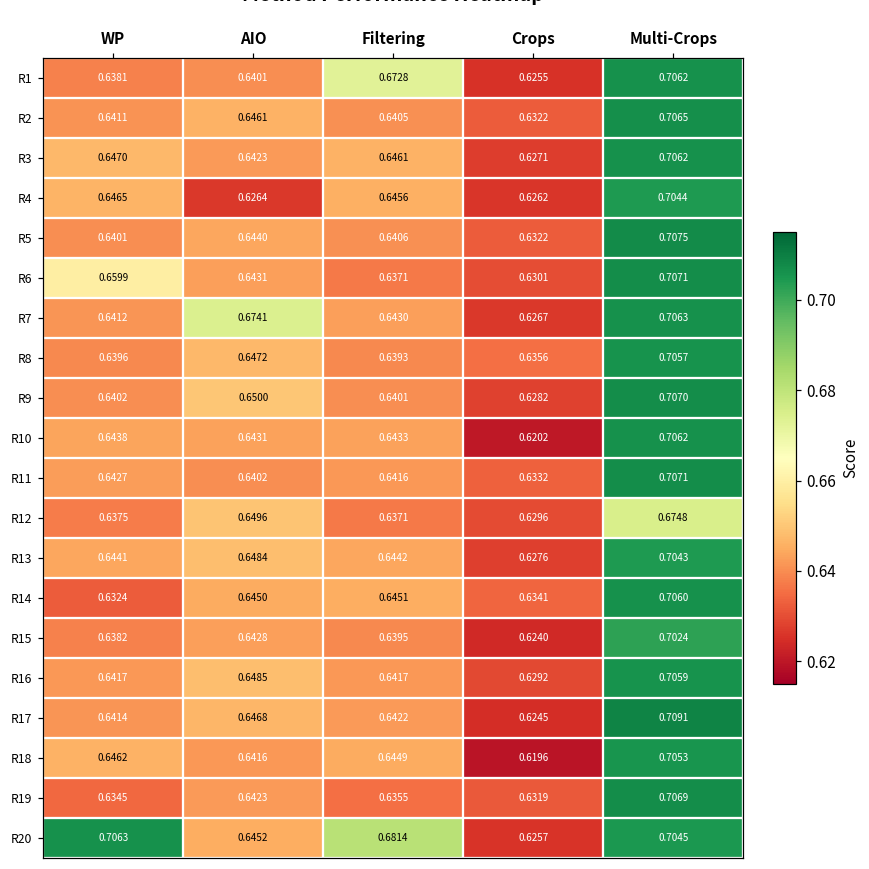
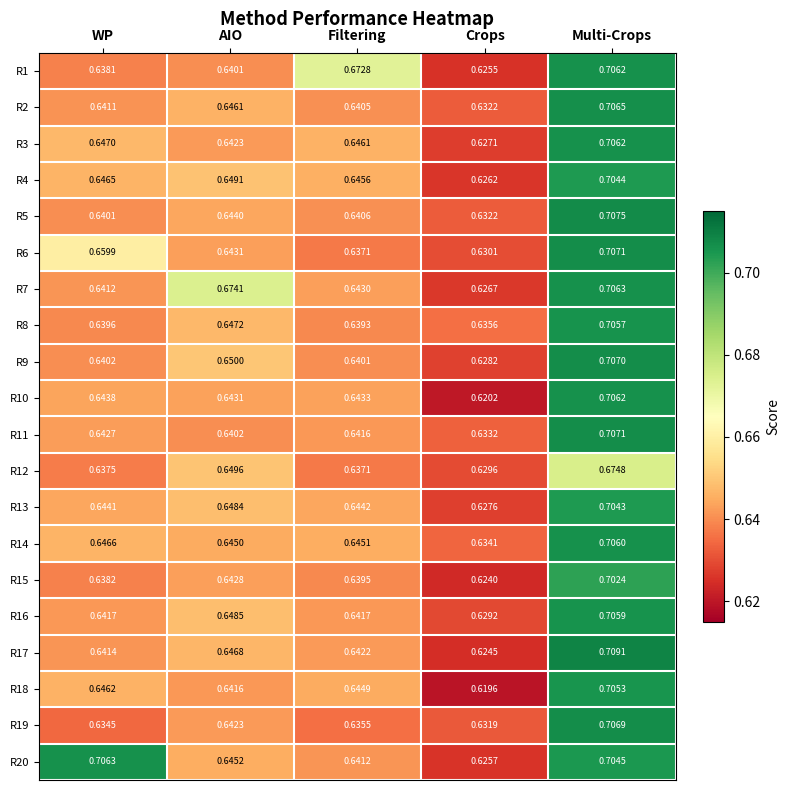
  {
    "R1": {
      "WP": 0.6381,
      "AIO": 0.6401,
      "Filtering": 0.6728,
      "Crops": 0.6255,
      "Multi-Crops": 0.7062
    },
    "R2": {
      "WP": 0.6411,
      "AIO": 0.6461,
      "Filtering": 0.6405,
      "Crops": 0.6322,
      "Multi-Crops": 0.7065
    },
    "R3": {
      "WP": 0.6470,
      "AIO": 0.6423,
      "Filtering": 0.6461,
      "Crops": 0.6271,
      "Multi-Crops": 0.7062
    },
    "R4": {
      "WP": 0.6465,
-     "AIO": 0.6264,
+     "AIO": 0.6491,
      "Filtering": 0.6456,
      "Crops": 0.6262,
      "Multi-Crops": 0.7044
    },
    "R5": {
      "WP": 0.6401,
      "AIO": 0.6440,
      "Filtering": 0.6406,
      "Crops": 0.6322,
      "Multi-Crops": 0.7075
    },
    "R6": {
      "WP": 0.6599,
      "AIO": 0.6431,
      "Filtering": 0.6371,
      "Crops": 0.6301,
      "Multi-Crops": 0.7071
    },
    "R7": {
      "WP": 0.6412,
      "AIO": 0.6741,
      "Filtering": 0.6430,
      "Crops": 0.6267,
      "Multi-Crops": 0.7063
    },
    "R8": {
      "WP": 0.6396,
      "AIO": 0.6472,
      "Filtering": 0.6393,
      "Crops": 0.6356,
      "Multi-Crops": 0.7057
    },
    "R9": {
      "WP": 0.6402,
      "AIO": 0.6500,
      "Filtering": 0.6401,
      "Crops": 0.6282,
      "Multi-Crops": 0.7070
    },
    "R10": {
      "WP": 0.6438,
      "AIO": 0.6431,
      "Filtering": 0.6433,
      "Crops": 0.6202,
      "Multi-Crops": 0.7062
    },
    "R11": {
      "WP": 0.6427,
      "AIO": 0.6402,
      "Filtering": 0.6416,
      "Crops": 0.6332,
      "Multi-Crops": 0.7071
    },
    "R12": {
      "WP": 0.6375,
      "AIO": 0.6496,
      "Filtering": 0.6371,
      "Crops": 0.6296,
      "Multi-Crops": 0.6748
    },
    "R13": {
      "WP": 0.6441,
      "AIO": 0.6484,
      "Filtering": 0.6442,
      "Crops": 0.6276,
      "Multi-Crops": 0.7043
    },
    "R14": {
-     "WP": 0.6324,
+     "WP": 0.6466,
      "AIO": 0.6450,
      "Filtering": 0.6451,
      "Crops": 0.6341,
      "Multi-Crops": 0.7060
    },
    "R15": {
      "WP": 0.6382,
      "AIO": 0.6428,
      "Filtering": 0.6395,
      "Crops": 0.6240,
      "Multi-Crops": 0.7024
    },
    "R16": {
      "WP": 0.6417,
      "AIO": 0.6485,
      "Filtering": 0.6417,
      "Crops": 0.6292,
      "Multi-Crops": 0.7059
    },
    "R17": {
      "WP": 0.6414,
      "AIO": 0.6468,
      "Filtering": 0.6422,
      "Crops": 0.6245,
      "Multi-Crops": 0.7091
    },
    "R18": {
      "WP": 0.6462,
      "AIO": 0.6416,
      "Filtering": 0.6449,
      "Crops": 0.6196,
      "Multi-Crops": 0.7053
    },
    "R19": {
      "WP": 0.6345,
      "AIO": 0.6423,
      "Filtering": 0.6355,
      "Crops": 0.6319,
      "Multi-Crops": 0.7069
    },
    "R20": {
      "WP": 0.7063,
      "AIO": 0.6452,
-     "Filtering": 0.6814,
+     "Filtering": 0.6412,
      "Crops": 0.6257,
      "Multi-Crops": 0.7045
    }
  }
